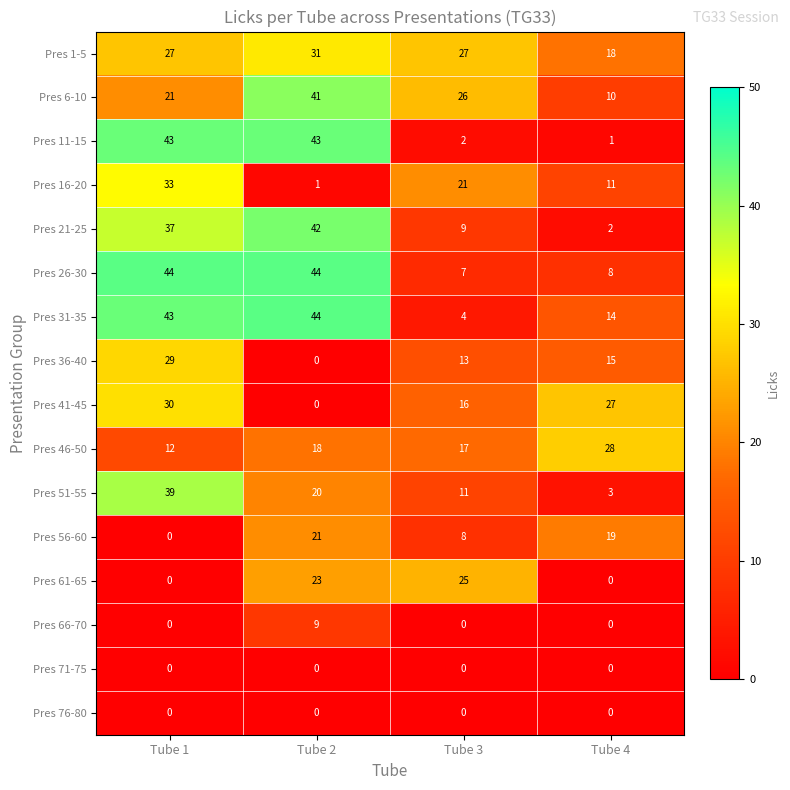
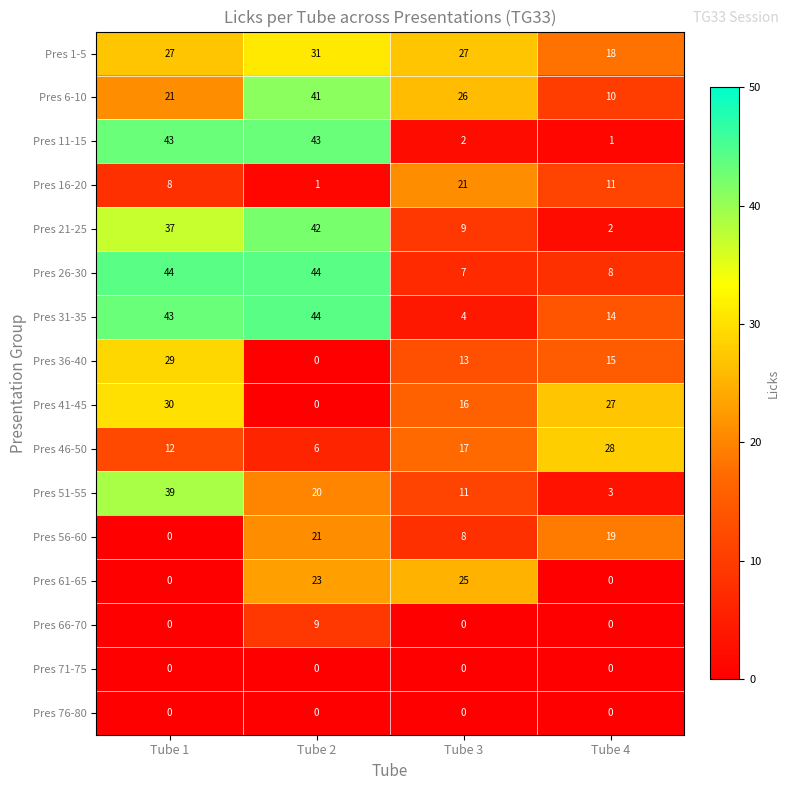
  {
    "Pres 1-5": {
      "Tube 1": 27,
      "Tube 2": 31,
      "Tube 3": 27,
      "Tube 4": 18
    },
    "Pres 6-10": {
      "Tube 1": 21,
      "Tube 2": 41,
      "Tube 3": 26,
      "Tube 4": 10
    },
    "Pres 11-15": {
      "Tube 1": 43,
      "Tube 2": 43,
      "Tube 3": 2,
      "Tube 4": 1
    },
    "Pres 16-20": {
-     "Tube 1": 33,
+     "Tube 1": 8,
      "Tube 2": 1,
      "Tube 3": 21,
      "Tube 4": 11
    },
    "Pres 21-25": {
      "Tube 1": 37,
      "Tube 2": 42,
      "Tube 3": 9,
      "Tube 4": 2
    },
    "Pres 26-30": {
      "Tube 1": 44,
      "Tube 2": 44,
      "Tube 3": 7,
      "Tube 4": 8
    },
    "Pres 31-35": {
      "Tube 1": 43,
      "Tube 2": 44,
      "Tube 3": 4,
      "Tube 4": 14
    },
    "Pres 36-40": {
      "Tube 1": 29,
      "Tube 2": 0,
      "Tube 3": 13,
      "Tube 4": 15
    },
    "Pres 41-45": {
      "Tube 1": 30,
      "Tube 2": 0,
      "Tube 3": 16,
      "Tube 4": 27
    },
    "Pres 46-50": {
      "Tube 1": 12,
-     "Tube 2": 18,
+     "Tube 2": 6,
      "Tube 3": 17,
      "Tube 4": 28
    },
    "Pres 51-55": {
      "Tube 1": 39,
      "Tube 2": 20,
      "Tube 3": 11,
      "Tube 4": 3
    },
    "Pres 56-60": {
      "Tube 1": 0,
      "Tube 2": 21,
      "Tube 3": 8,
      "Tube 4": 19
    },
    "Pres 61-65": {
      "Tube 1": 0,
      "Tube 2": 23,
      "Tube 3": 25,
      "Tube 4": 0
    },
    "Pres 66-70": {
      "Tube 1": 0,
      "Tube 2": 9,
      "Tube 3": 0,
      "Tube 4": 0
    },
    "Pres 71-75": {
      "Tube 1": 0,
      "Tube 2": 0,
      "Tube 3": 0,
      "Tube 4": 0
    },
    "Pres 76-80": {
      "Tube 1": 0,
      "Tube 2": 0,
      "Tube 3": 0,
      "Tube 4": 0
    }
  }
